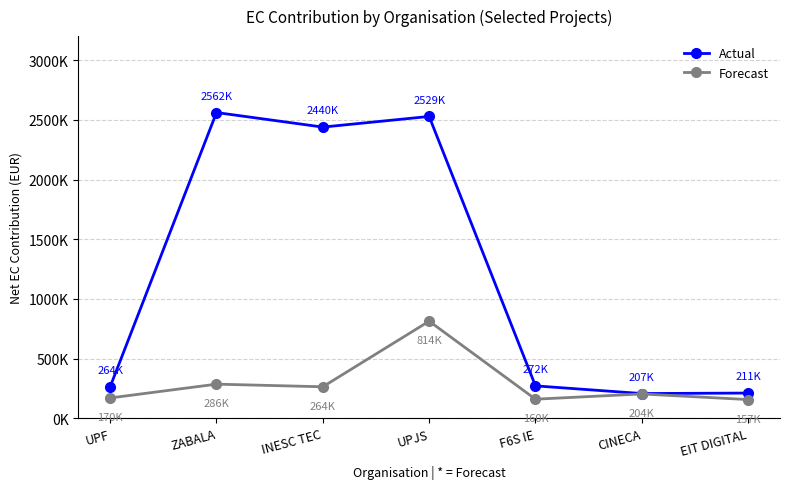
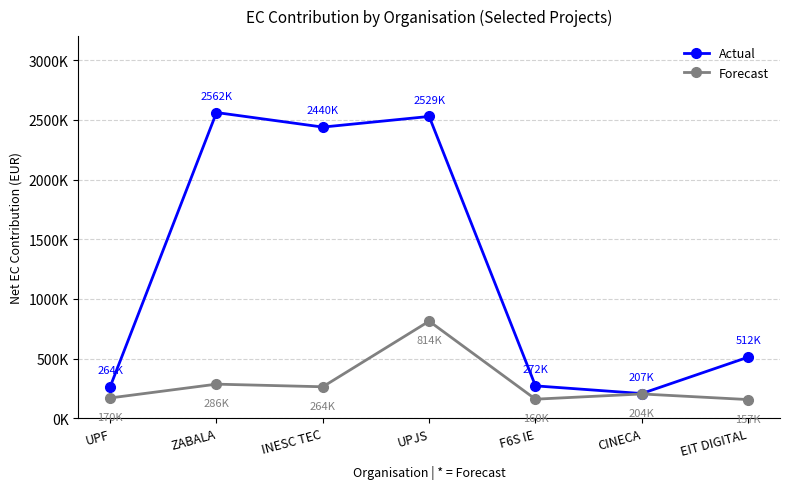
  {
    "Actual": {
      "UPF": "264K",
      "ZABALA": "2562K",
      "INESC TEC": "2440K",
      "UPJS": "2529K",
      "F6S IE": "272K",
-     "EIT DIGITAL": "211K"
+     "EIT DIGITAL": "512K"
    },
    "Forecast": {
      "UPF": "170K",
      "ZABALA": "286K",
      "INESC TEC": "264K",
      "UPJS": "814K",
      "F6S IE": "160K",
      "EIT DIGITAL": "157K"
    }
  }
